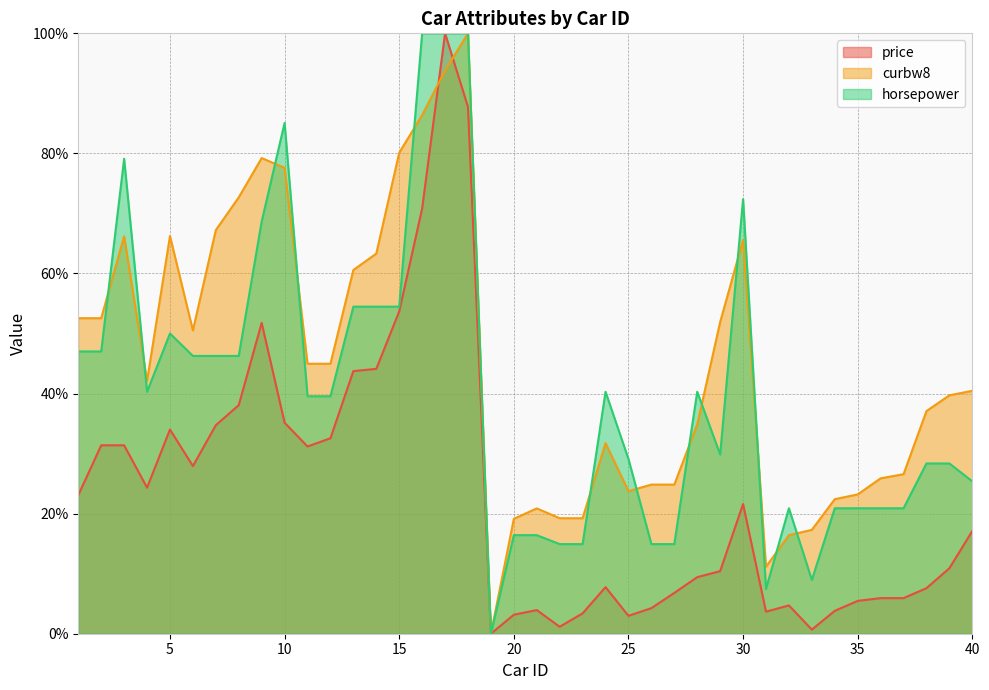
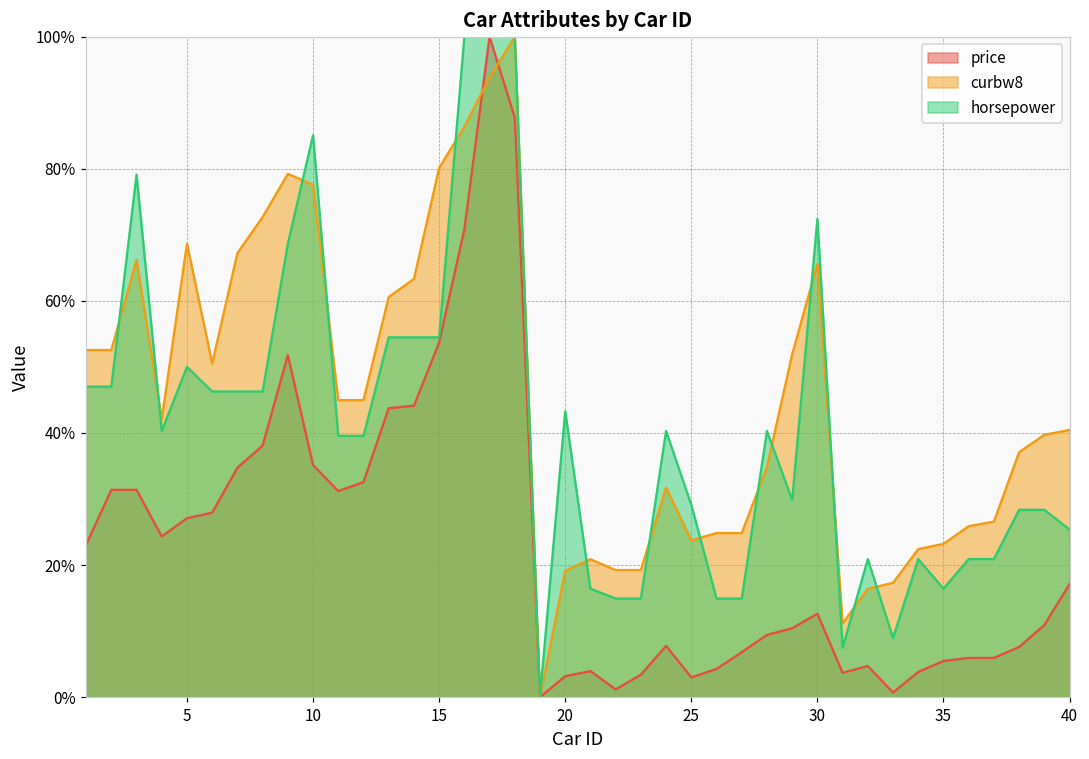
  {
    "price": {
-     "5": "34%",
+     "5": "27%",
      "10": "35%",
      "15": "54%",
      "20": "3%",
      "25": "3%",
-     "30": "22%",
+     "30": "13%",
      "35": "5%",
      "40": "17%"
    },
    "curbw8": {
-     "5": "66%",
+     "5": "69%",
      "10": "78%",
      "15": "80%",
      "20": "19%",
      "25": "24%",
      "30": "66%",
      "35": "23%",
      "40": "40%"
    },
    "horsepower": {
      "5": "50%",
      "10": "85%",
      "15": "54%",
-     "20": "16%",
+     "20": "43%",
      "25": "29%",
      "30": "72%",
-     "35": "21%",
+     "35": "16%",
      "40": "25%"
    }
  }
